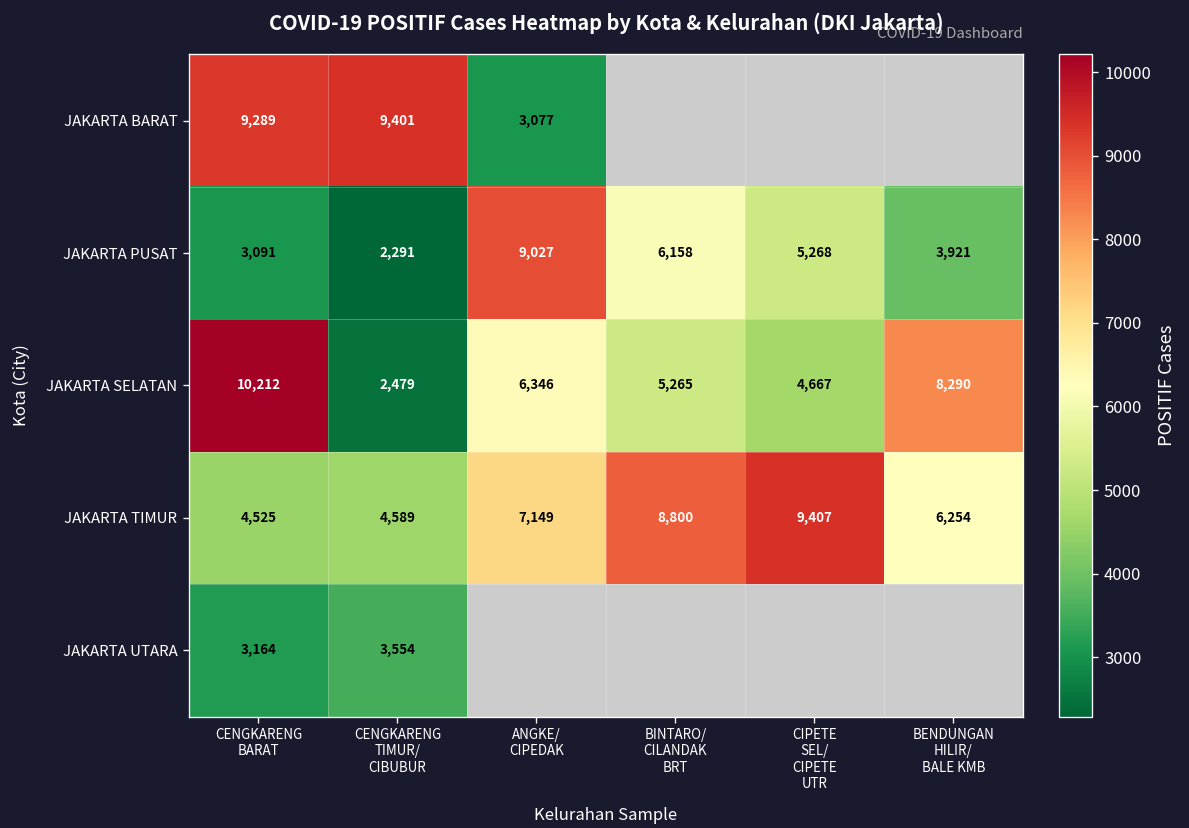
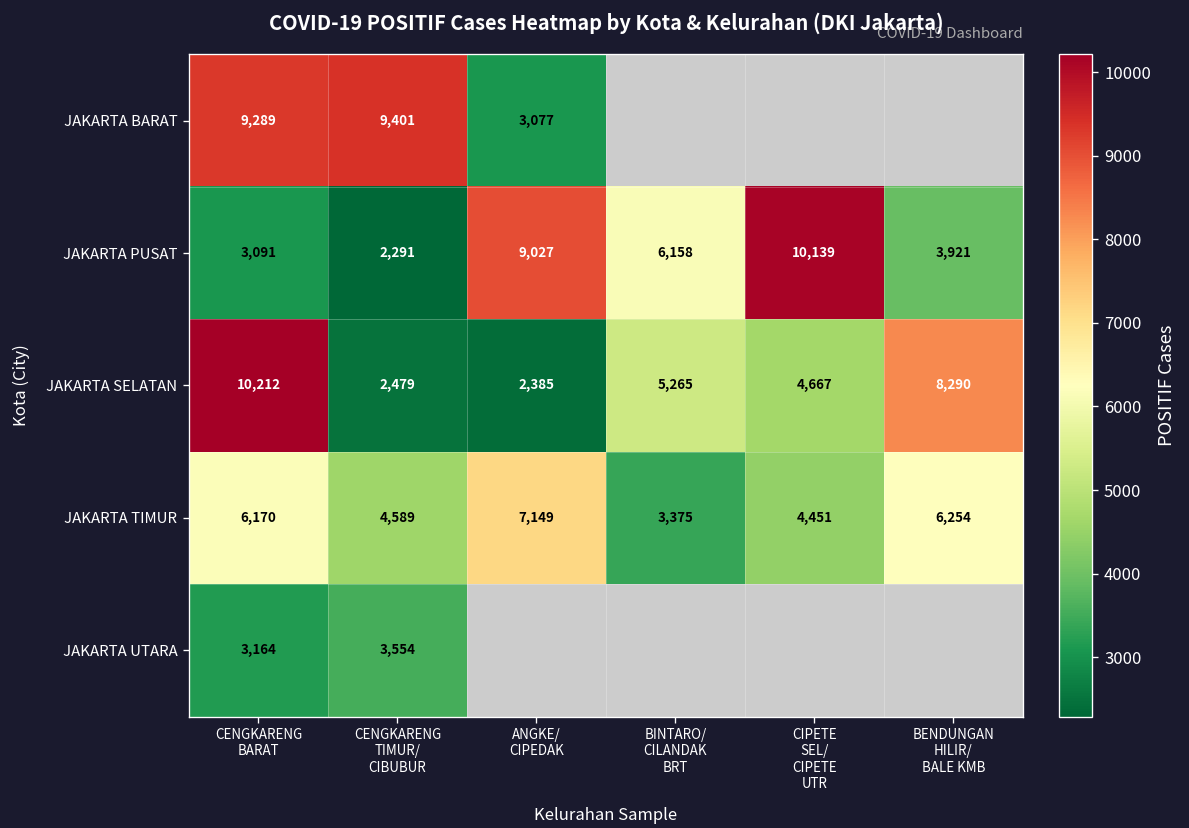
  {
    "JAKARTA BARAT": {
      "CENGKARENG BARAT": "9,289",
      "CENGKARENG TIMUR/ CIBUBUR": "9,401",
      "ANGKE/ CIPEDAK": "3,077"
    },
    "JAKARTA PUSAT": {
      "CENGKARENG BARAT": "3,091",
      "CENGKARENG TIMUR/ CIBUBUR": "2,291",
      "ANGKE/ CIPEDAK": "9,027",
      "BINTARO/ CILANDAK BRT": "6,158",
-     "CIPETE SEL/ CIPETE UTR": "5,268",
+     "CIPETE SEL/ CIPETE UTR": "10,139",
      "BENDUNGAN HILIR/ BALE KMB": "3,921"
    },
    "JAKARTA SELATAN": {
      "CENGKARENG BARAT": "10,212",
      "CENGKARENG TIMUR/ CIBUBUR": "2,479",
-     "ANGKE/ CIPEDAK": "6,346",
+     "ANGKE/ CIPEDAK": "2,385",
      "BINTARO/ CILANDAK BRT": "5,265",
      "CIPETE SEL/ CIPETE UTR": "4,667",
      "BENDUNGAN HILIR/ BALE KMB": "8,290"
    },
    "JAKARTA TIMUR": {
-     "CENGKARENG BARAT": "4,525",
+     "CENGKARENG BARAT": "6,170",
      "CENGKARENG TIMUR/ CIBUBUR": "4,589",
      "ANGKE/ CIPEDAK": "7,149",
-     "BINTARO/ CILANDAK BRT": "8,800",
-     "CIPETE SEL/ CIPETE UTR": "9,407",
+     "BINTARO/ CILANDAK BRT": "3,375",
+     "CIPETE SEL/ CIPETE UTR": "4,451",
      "BENDUNGAN HILIR/ BALE KMB": "6,254"
    },
    "JAKARTA UTARA": {
      "CENGKARENG BARAT": "3,164",
      "CENGKARENG TIMUR/ CIBUBUR": "3,554"
    }
  }
